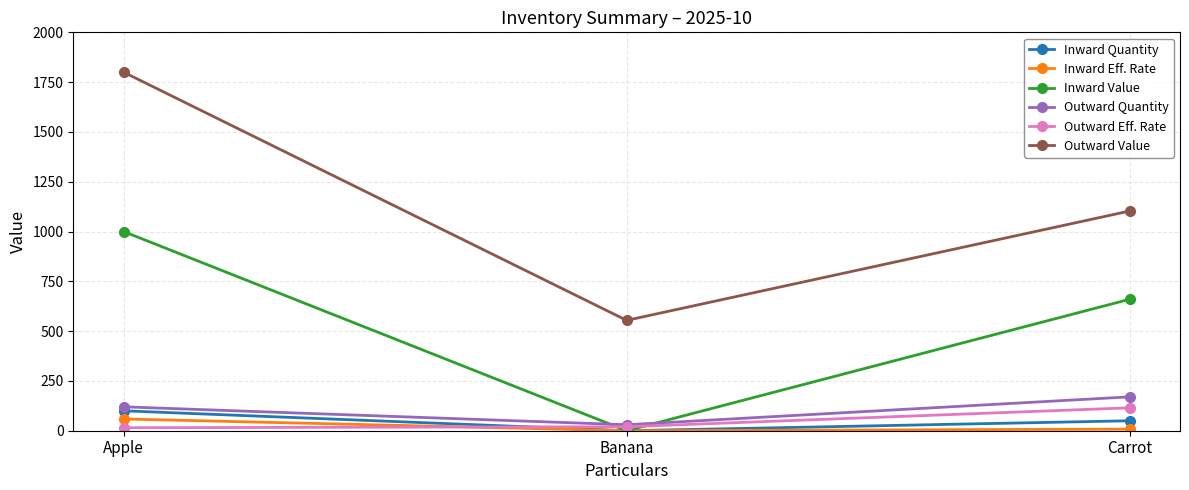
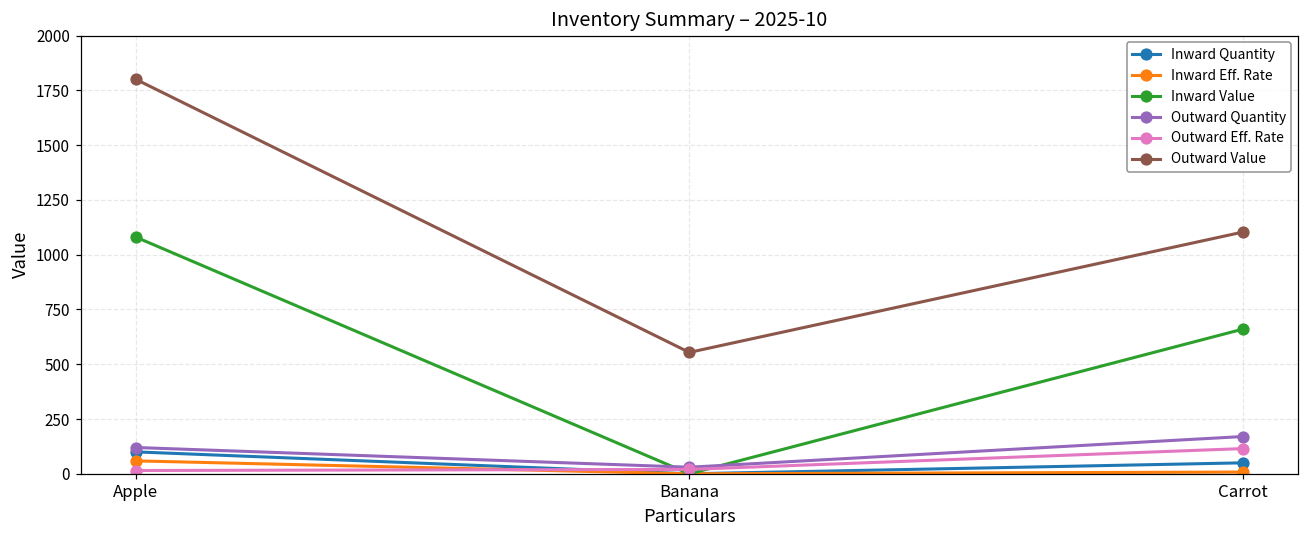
  {
    "Inward Quantity": {
      "Apple": 100,
      "Carrot": 50
    },
    "Inward Eff. Rate": {
      "Apple": 60,
      "Carrot": 10
    },
    "Inward Value": {
-     "Apple": 1000,
+     "Apple": 1080,
      "Carrot": 660
    },
    "Outward Quantity": {
      "Apple": 120,
      "Carrot": 170
    },
    "Outward Eff. Rate": {
      "Apple": 20,
      "Carrot": 120
    },
    "Outward Value": {
      "Apple": 1800,
      "Banana": 550,
      "Carrot": 1100
    }
  }
